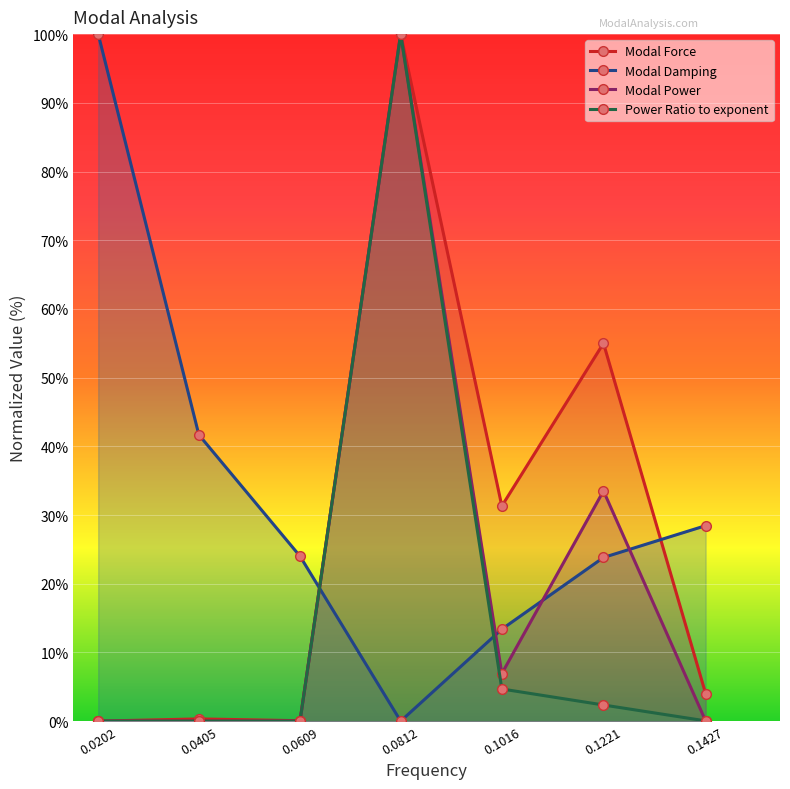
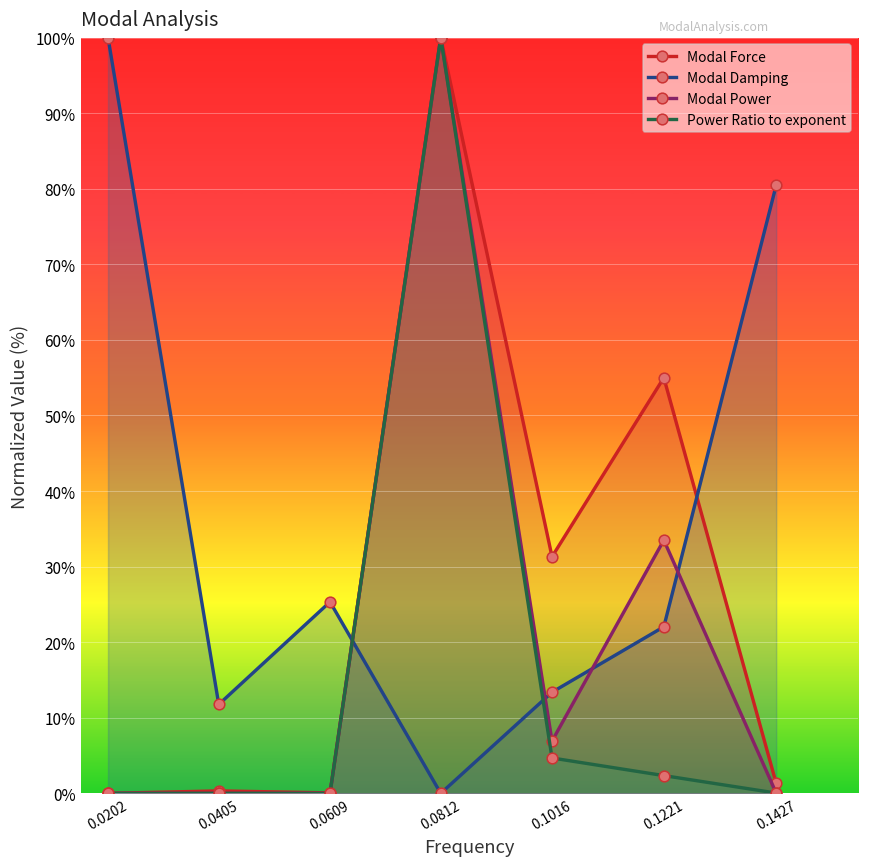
  {
    "Modal Force": {
      "0.1016": "31%",
      "0.1221": "55%",
-     "0.1427": "4%"
+     "0.1427": "1%"
    },
    "Modal Damping": {
      "0.0202": "100%",
-     "0.0405": "42%",
-     "0.0609": "24%",
+     "0.0405": "12%",
+     "0.0609": "25%",
      "0.0812": "0%",
      "0.1016": "13%",
-     "0.1221": "24%",
-     "0.1427": "28%"
+     "0.1221": "22%",
+     "0.1427": "80%"
    },
    "Modal Power": {
      "0.1016": "7%",
      "0.1221": "34%"
    },
    "Power Ratio to exponent": {
      "0.1016": "5%",
      "0.1221": "2%"
    }
  }
